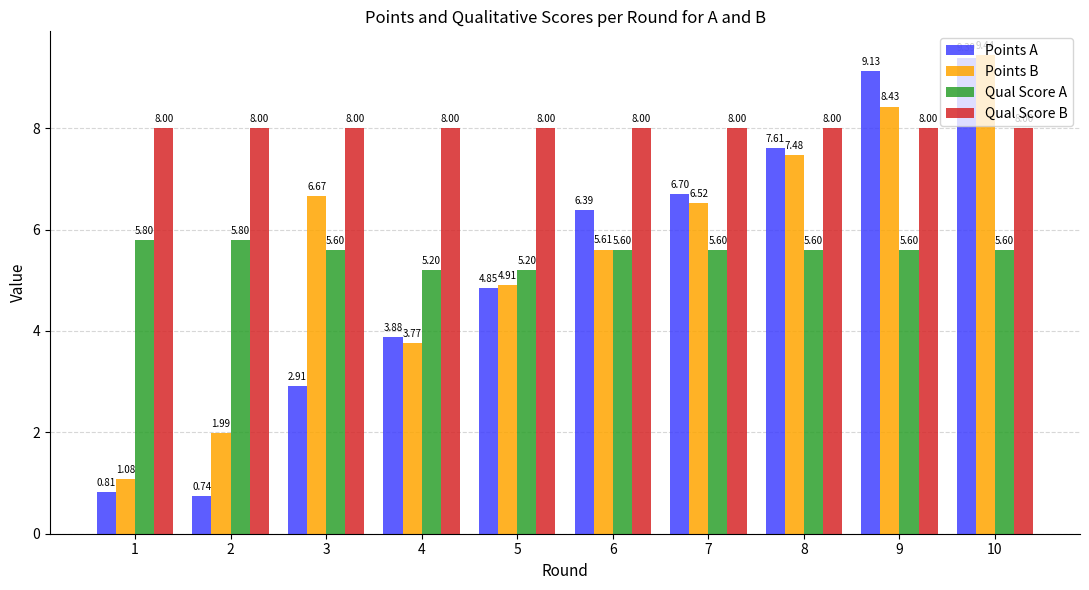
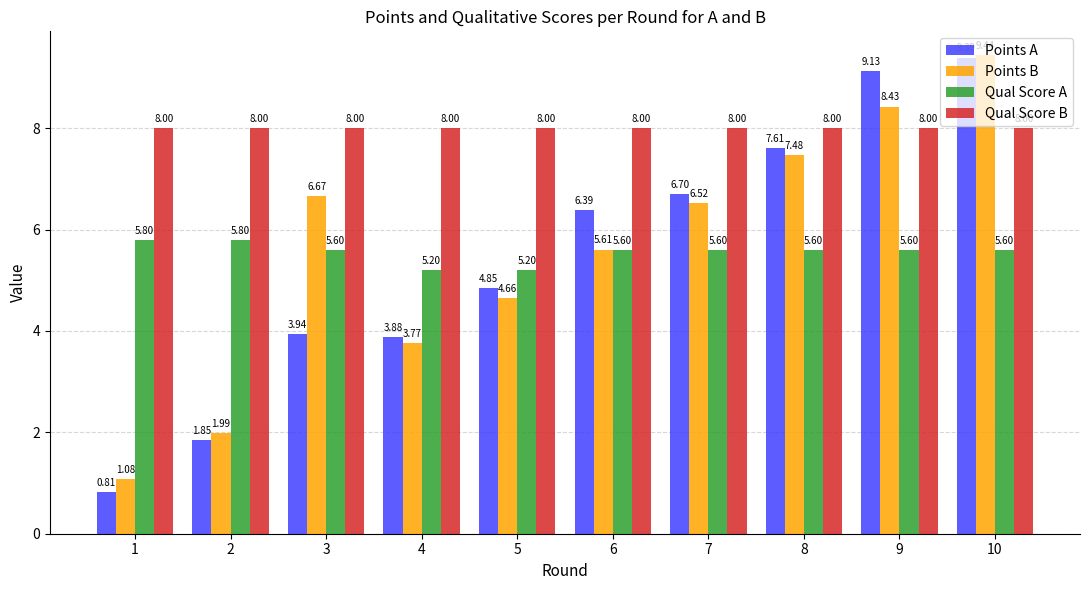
  {
    "Points A": {
      "1": 0.81,
-     "2": 0.74,
-     "3": 2.91,
+     "2": 1.85,
+     "3": 3.94,
      "4": 3.88,
      "5": 4.85,
      "6": 6.39,
      "7": 6.70,
      "8": 7.61,
      "9": 9.13
    },
    "Points B": {
      "1": 1.08,
      "2": 1.99,
      "3": 6.67,
      "4": 3.77,
-     "5": 4.91,
+     "5": 4.66,
      "6": 5.61,
      "7": 6.52,
      "8": 7.48,
      "9": 8.43
    },
    "Qual Score A": {
      "1": 5.80,
      "2": 5.80,
      "3": 5.60,
      "4": 5.20,
      "5": 5.20,
      "6": 5.60,
      "7": 5.60,
      "8": 5.60,
      "9": 5.60,
      "10": 5.60
    },
    "Qual Score B": {
      "1": 8.00,
      "2": 8.00,
      "3": 8.00,
      "4": 8.00,
      "5": 8.00,
      "6": 8.00,
      "7": 8.00,
      "8": 8.00,
      "9": 8.00
    }
  }
